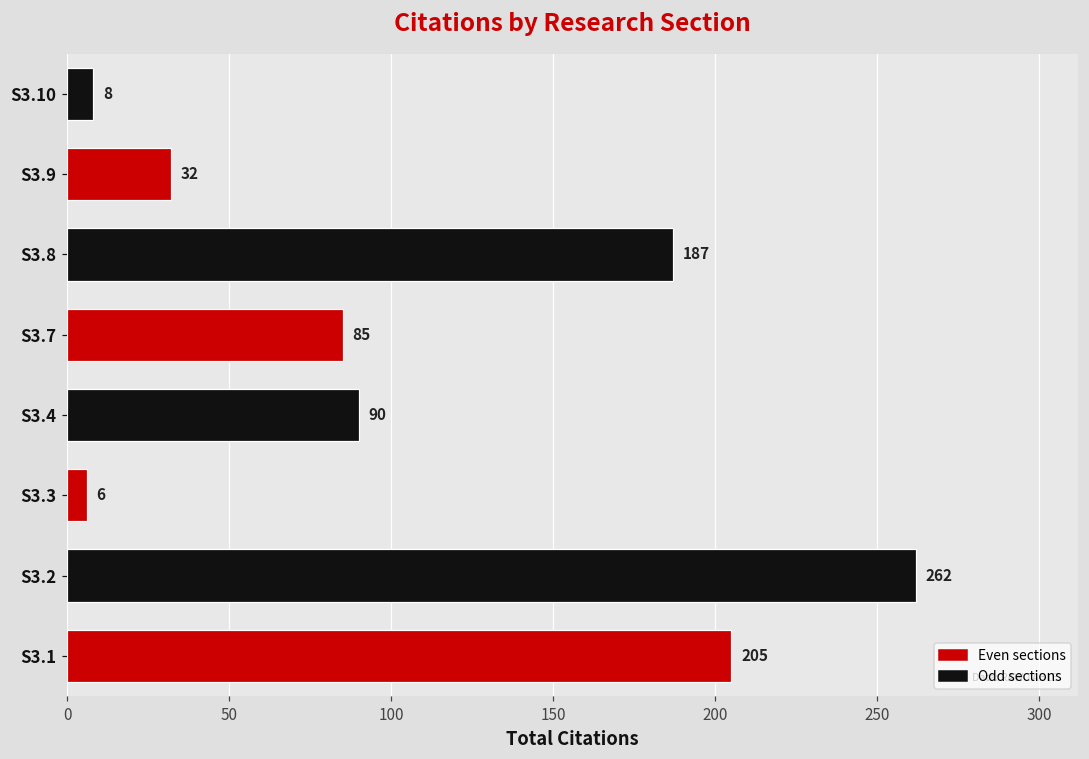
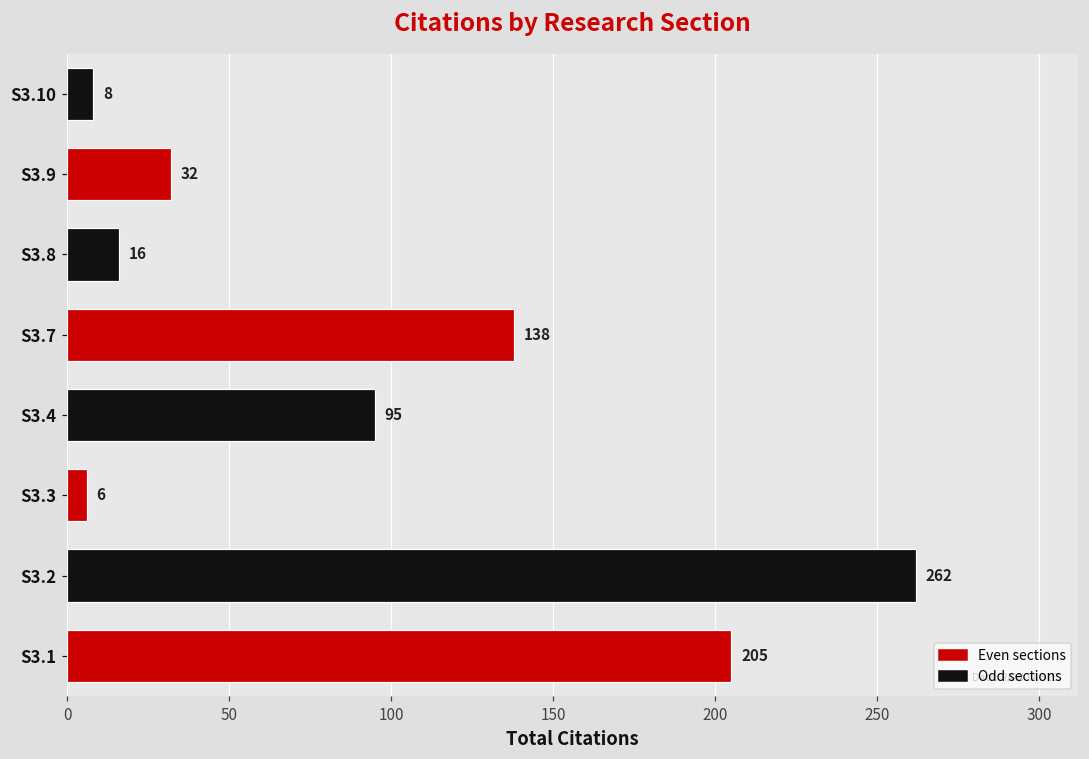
  {
    "S3.10": 8,
    "S3.9": 32,
-   "S3.8": 187,
-   "S3.7": 85,
-   "S3.4": 90,
+   "S3.8": 16,
+   "S3.7": 138,
+   "S3.4": 95,
    "S3.3": 6,
    "S3.2": 262,
    "S3.1": 205
  }
